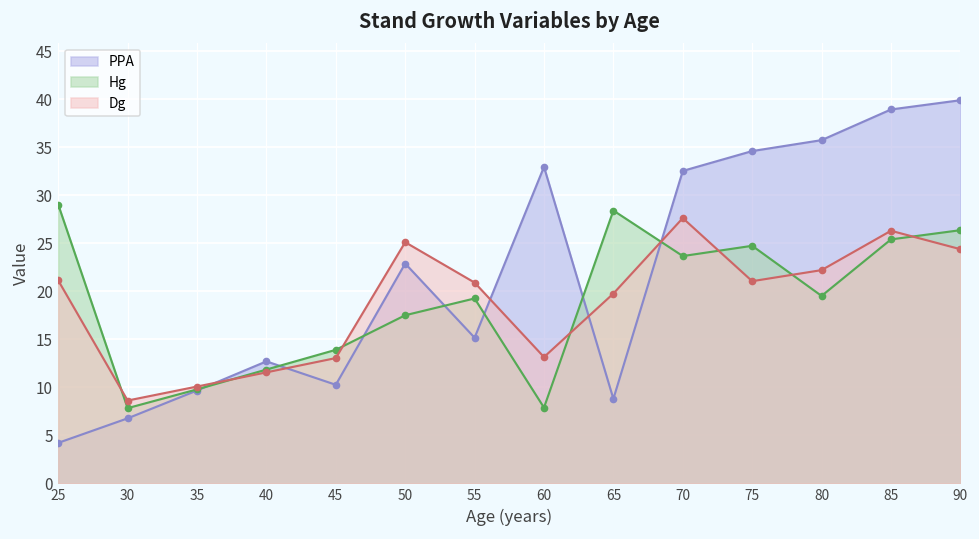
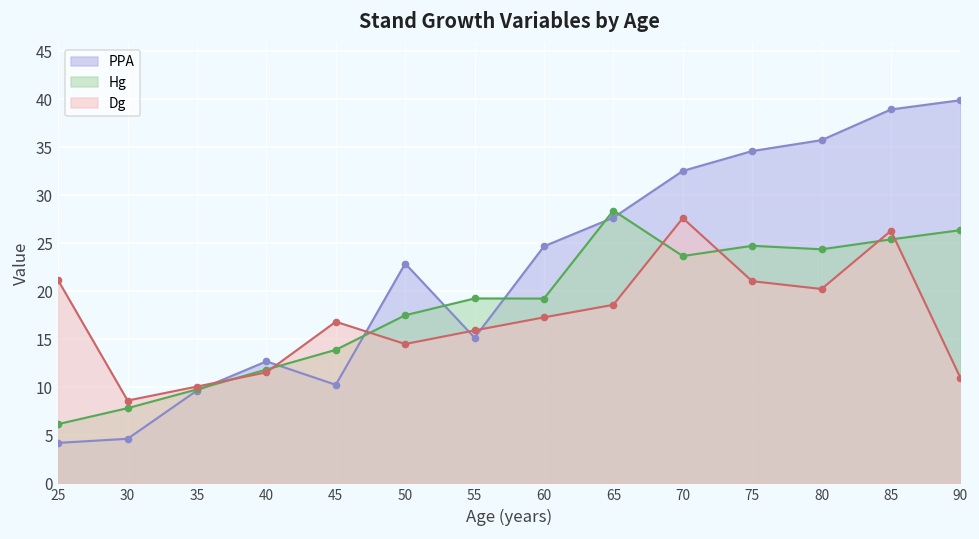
  {
    "PPA": {
      "25": 4,
-     "30": 7,
+     "30": 5,
      "40": 13,
      "45": 10,
      "50": 23,
      "55": 15,
-     "60": 33,
-     "65": 9,
+     "60": 25,
+     "65": 28,
      "70": 33,
      "75": 35,
      "80": 36,
      "85": 39,
      "90": 40
    },
    "Hg": {
-     "25": 29,
+     "25": 6,
      "30": 8,
      "45": 14,
      "50": 18,
      "55": 19,
-     "60": 8,
+     "60": 19,
      "65": 28,
      "70": 24,
      "75": 25,
-     "80": 20,
+     "80": 24,
      "85": 25,
      "90": 26
    },
    "Dg": {
      "25": 21,
      "30": 9,
      "35": 10,
-     "45": 13,
-     "50": 25,
-     "55": 21,
-     "60": 13,
-     "65": 20,
+     "45": 17,
+     "50": 15,
+     "55": 16,
+     "60": 17,
+     "65": 19,
      "70": 28,
      "75": 21,
-     "80": 22,
+     "80": 20,
      "85": 26,
-     "90": 24
+     "90": 11
    }
  }
